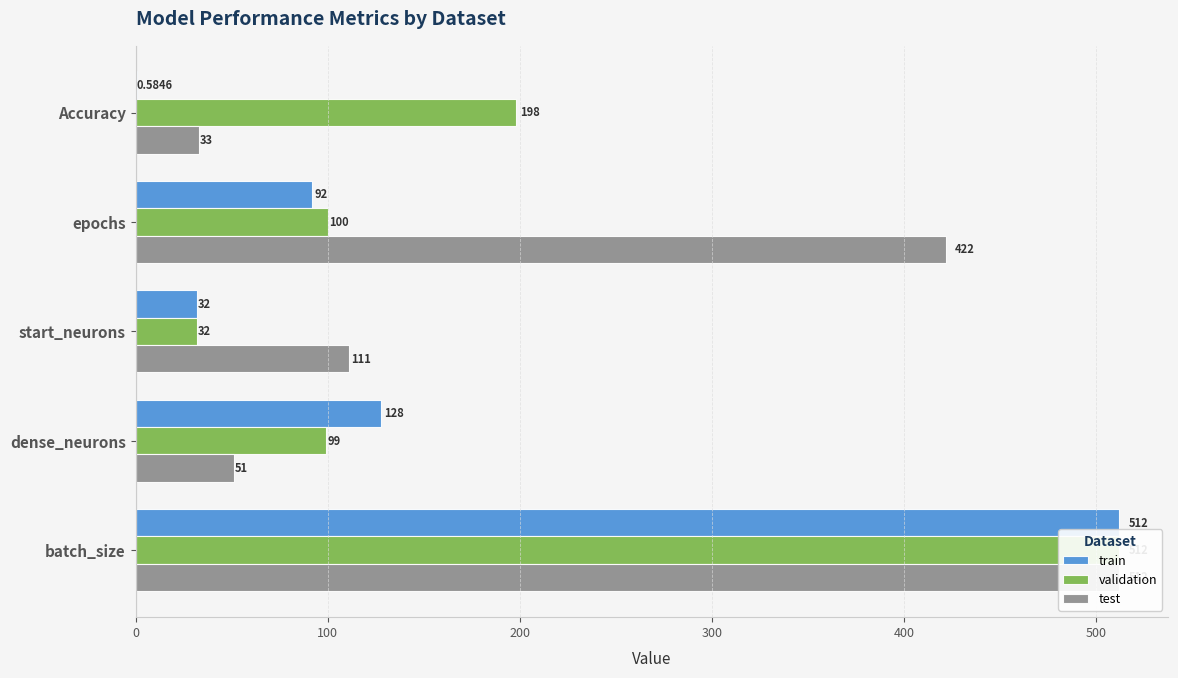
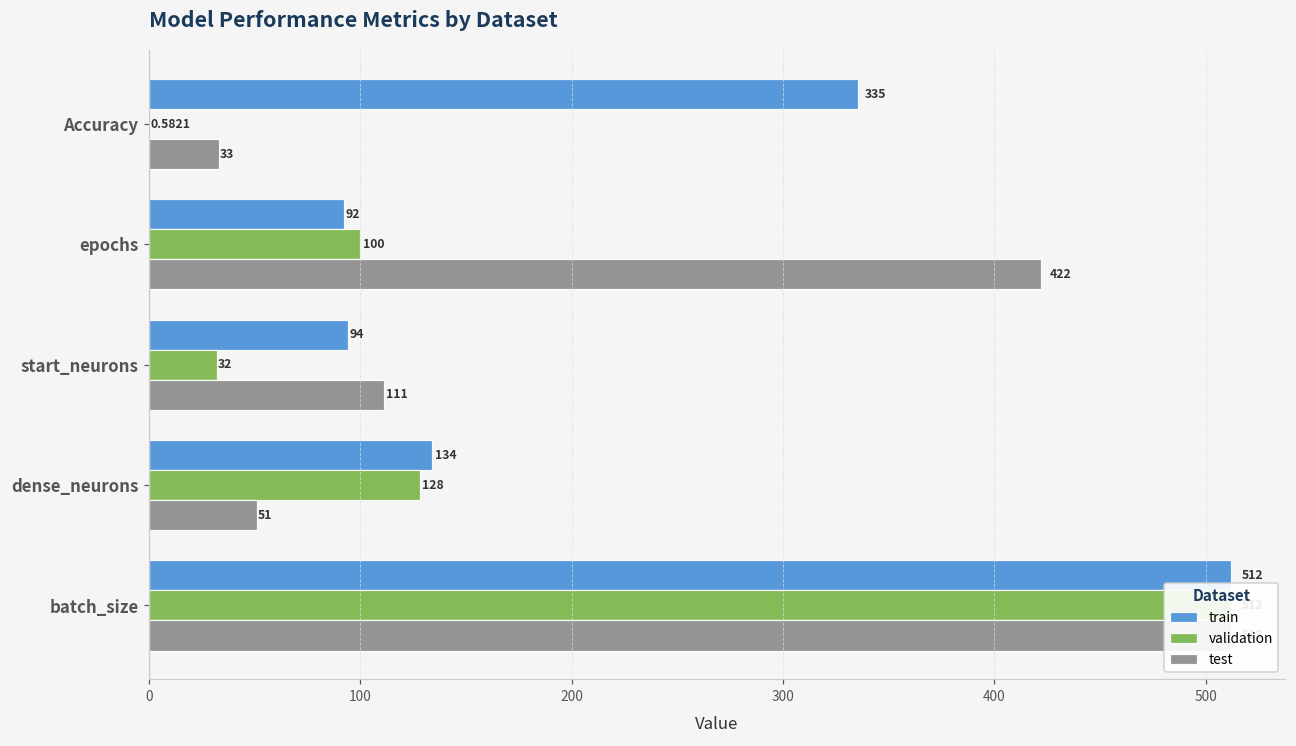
  {
    "train": {
-     "Accuracy": 0.5846,
+     "Accuracy": 335,
      "epochs": 92,
-     "start_neurons": 32,
-     "dense_neurons": 128
+     "start_neurons": 94,
+     "dense_neurons": 134
    },
    "validation": {
-     "Accuracy": 198,
+     "Accuracy": 0.5821,
      "epochs": 100,
      "start_neurons": 32,
-     "dense_neurons": 99
+     "dense_neurons": 128
    },
    "test": {
      "Accuracy": 33,
      "epochs": 422,
      "start_neurons": 111,
      "dense_neurons": 51
    }
  }
